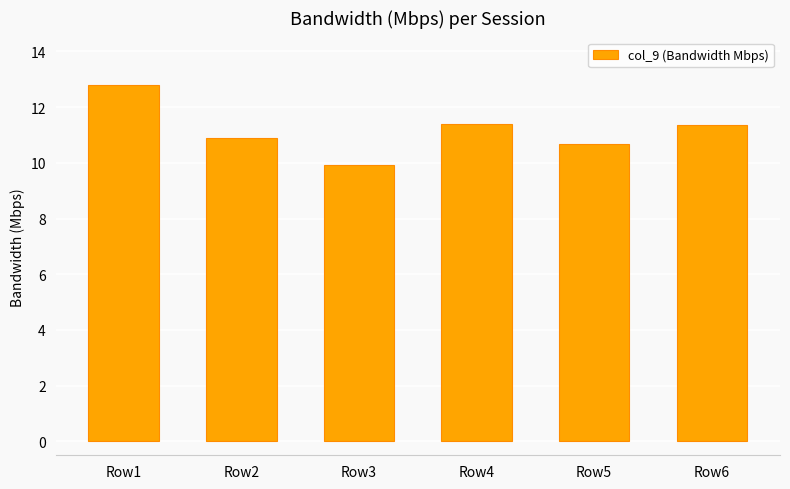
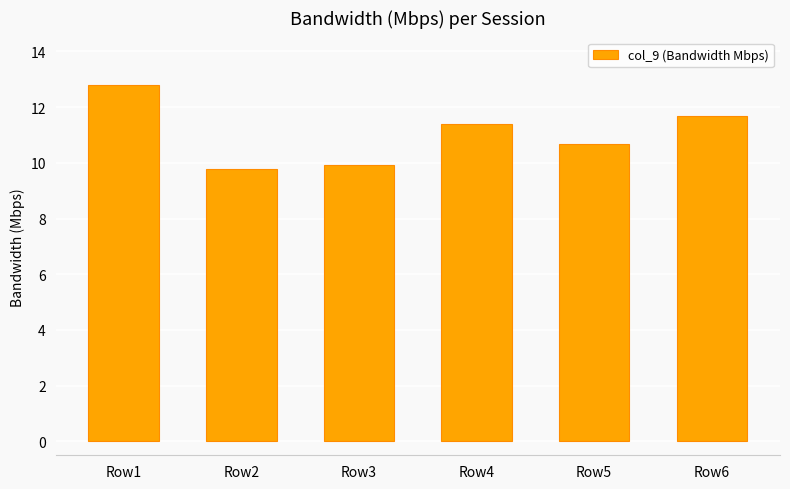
  {
    "Row1": 12.8,
-   "Row2": 10.9,
+   "Row2": 9.8,
    "Row3": 9.9,
    "Row4": 11.4,
    "Row5": 10.7,
-   "Row6": 11.4
+   "Row6": 11.7
  }
